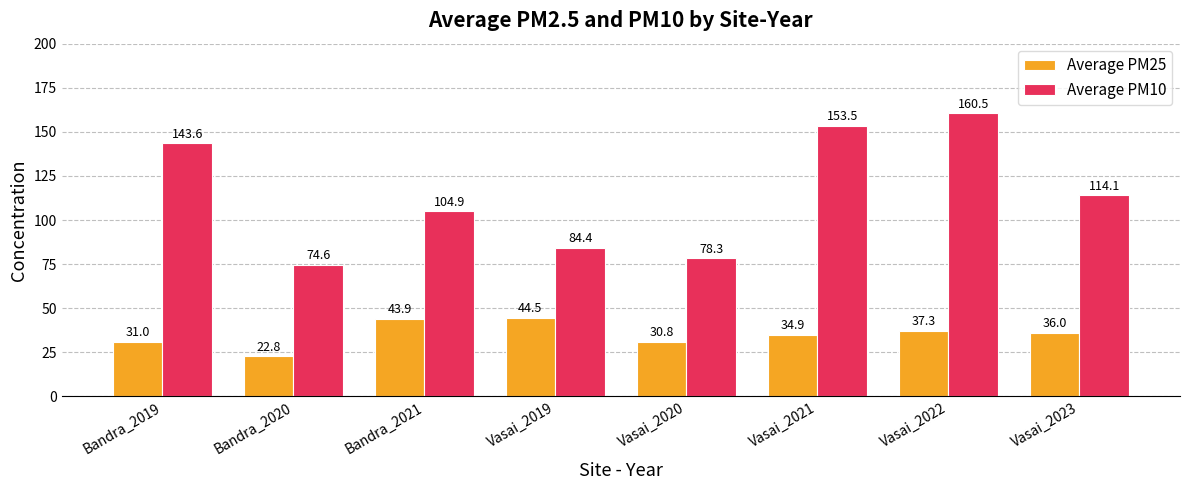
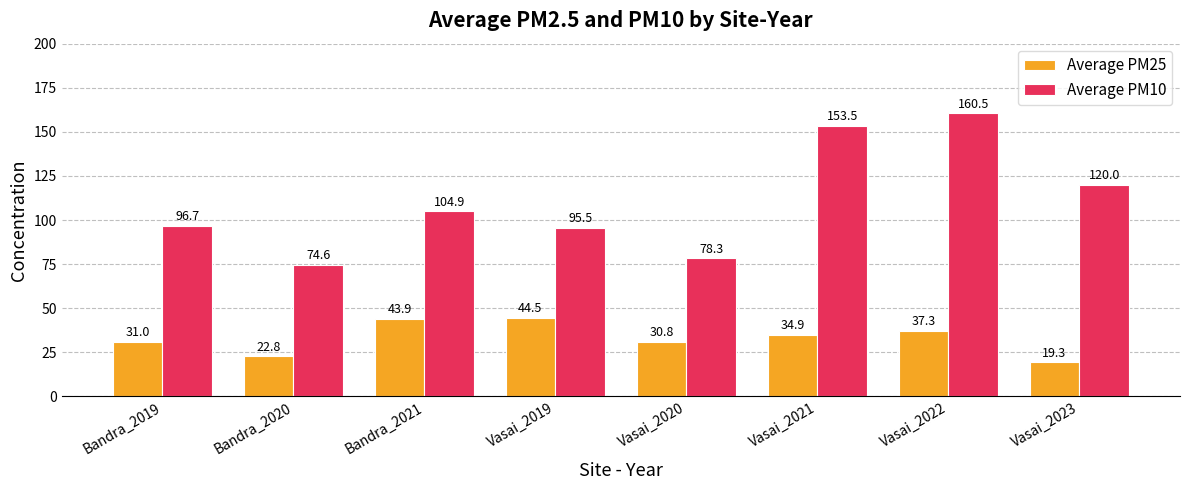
  {
    "Average PM25": {
      "Bandra_2019": 31.0,
      "Bandra_2020": 22.8,
      "Bandra_2021": 43.9,
      "Vasai_2019": 44.5,
      "Vasai_2020": 30.8,
      "Vasai_2021": 34.9,
      "Vasai_2022": 37.3,
-     "Vasai_2023": 36.0
+     "Vasai_2023": 19.3
    },
    "Average PM10": {
-     "Bandra_2019": 143.6,
+     "Bandra_2019": 96.7,
      "Bandra_2020": 74.6,
      "Bandra_2021": 104.9,
-     "Vasai_2019": 84.4,
+     "Vasai_2019": 95.5,
      "Vasai_2020": 78.3,
      "Vasai_2021": 153.5,
      "Vasai_2022": 160.5,
-     "Vasai_2023": 114.1
+     "Vasai_2023": 120.0
    }
  }
